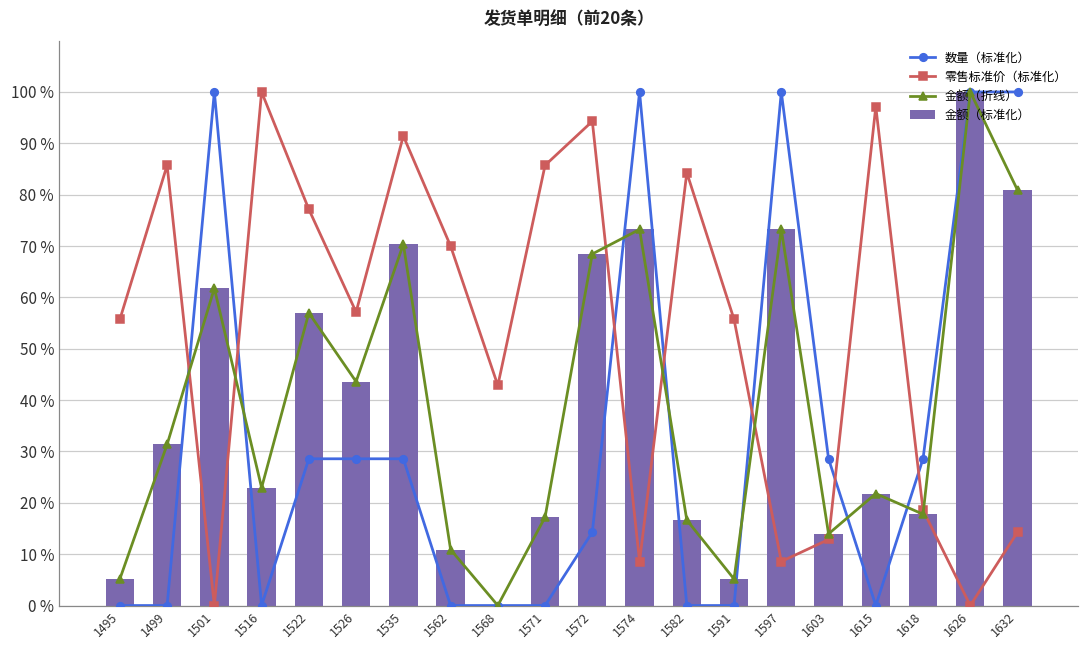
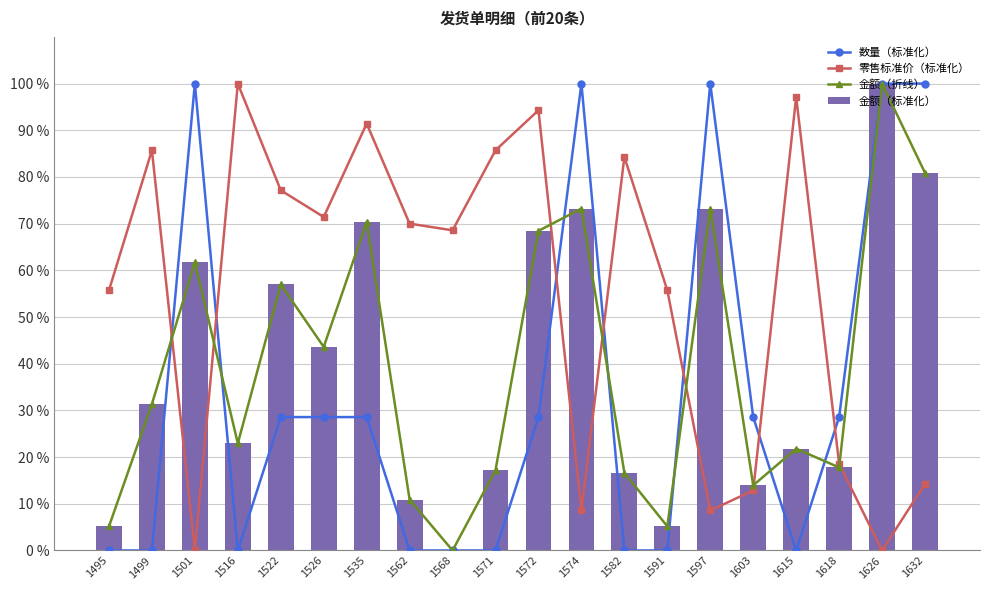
  {
    "金额（标准化）": {
      "1495": "5 %",
      "1499": "31 %",
      "1501": "62 %",
      "1516": "23 %",
      "1522": "57 %",
      "1526": "44 %",
      "1535": "70 %",
      "1562": "11 %",
      "1568": "0 %",
      "1571": "17 %",
      "1572": "68 %",
      "1574": "73 %",
      "1582": "17 %",
      "1591": "5 %",
      "1597": "73 %",
      "1603": "14 %",
      "1615": "22 %",
      "1618": "18 %",
      "1626": "100 %",
      "1632": "81 %"
    },
    "数量（标准化）": {
      "1495": "0 %",
      "1499": "0 %",
      "1501": "100 %",
      "1516": "0 %",
      "1522": "29 %",
      "1526": "29 %",
      "1535": "29 %",
      "1562": "0 %",
      "1571": "0 %",
-     "1572": "14 %",
+     "1572": "29 %",
      "1574": "100 %",
      "1582": "0 %",
      "1591": "0 %",
      "1597": "100 %",
      "1603": "29 %",
      "1615": "0 %",
      "1618": "29 %",
      "1632": "100 %"
    },
    "零售标准价（标准化）": {
      "1495": "56 %",
      "1499": "86 %",
      "1501": "0 %",
      "1516": "100 %",
      "1522": "77 %",
-     "1526": "57 %",
+     "1526": "71 %",
      "1535": "91 %",
      "1562": "70 %",
-     "1568": "43 %",
+     "1568": "69 %",
      "1571": "86 %",
      "1572": "94 %",
      "1574": "9 %",
      "1582": "84 %",
      "1591": "56 %",
      "1597": "9 %",
      "1603": "13 %",
      "1615": "97 %",
      "1618": "19 %",
      "1626": "0 %",
      "1632": "14 %"
    }
  }
